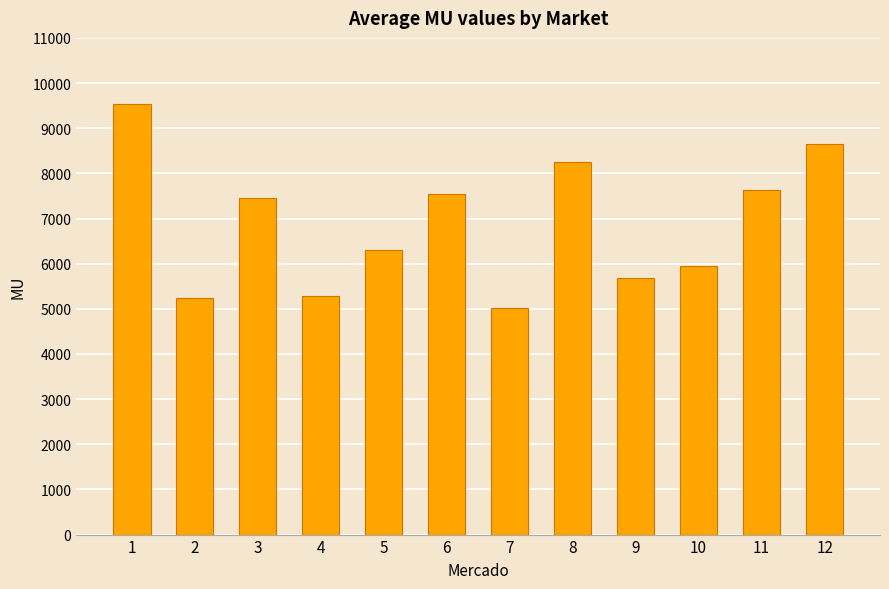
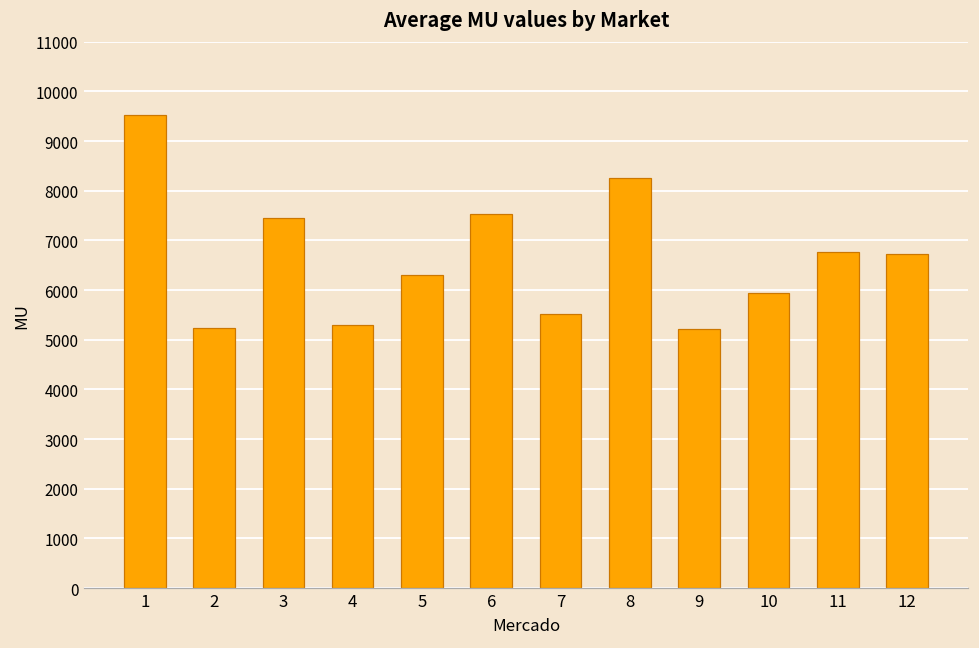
  {
    "1": 9500,
    "2": 5200,
    "3": 7500,
    "4": 5300,
    "5": 6300,
    "6": 7500,
-   "7": 5000,
+   "7": 5500,
    "8": 8300,
-   "9": 5700,
+   "9": 5200,
    "10": 5900,
-   "11": 7600,
-   "12": 8700
+   "11": 6800,
+   "12": 6700
  }
